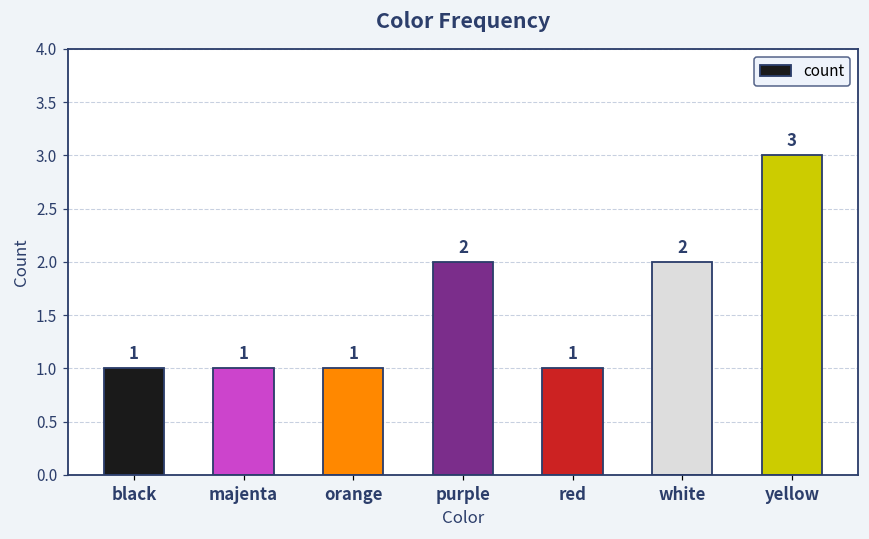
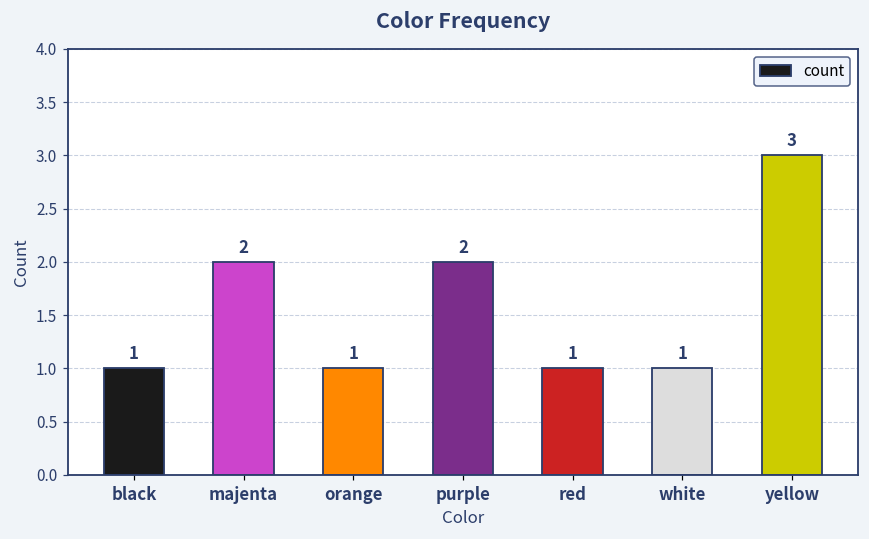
  {
    "black": 1,
-   "majenta": 1,
+   "majenta": 2,
    "orange": 1,
    "purple": 2,
    "red": 1,
-   "white": 2,
+   "white": 1,
    "yellow": 3
  }
